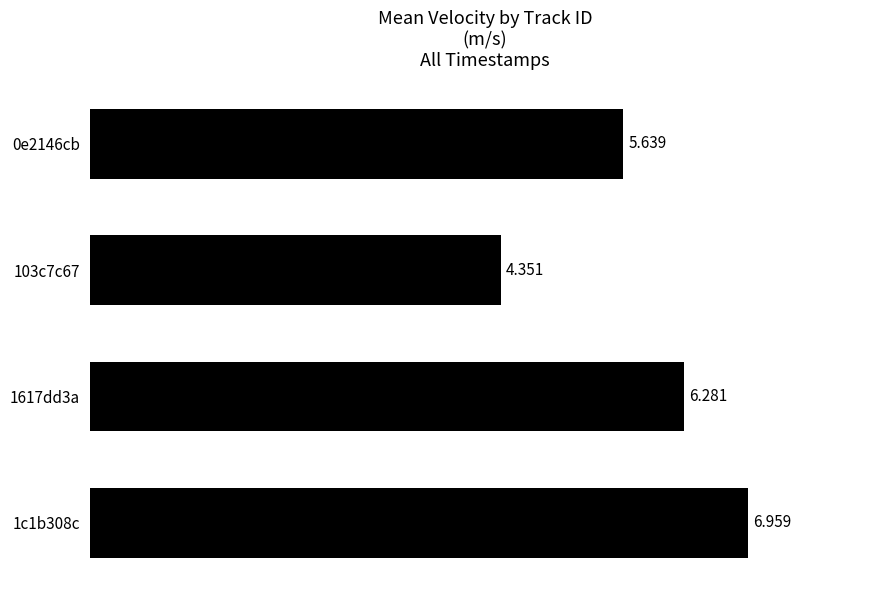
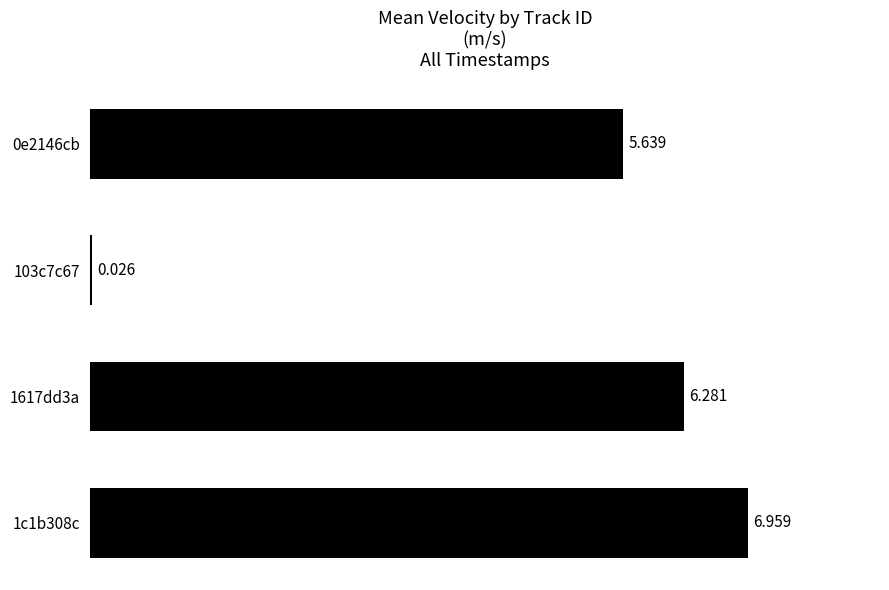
  {
    "0e2146cb": 5.639,
-   "103c7c67": 4.351,
+   "103c7c67": 0.026,
    "1617dd3a": 6.281,
    "1c1b308c": 6.959
  }
